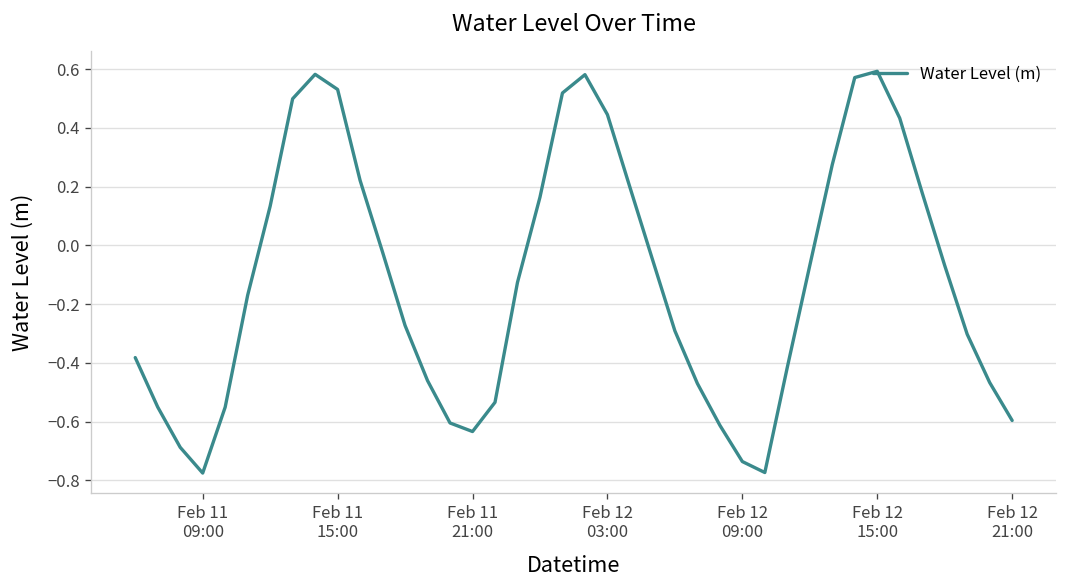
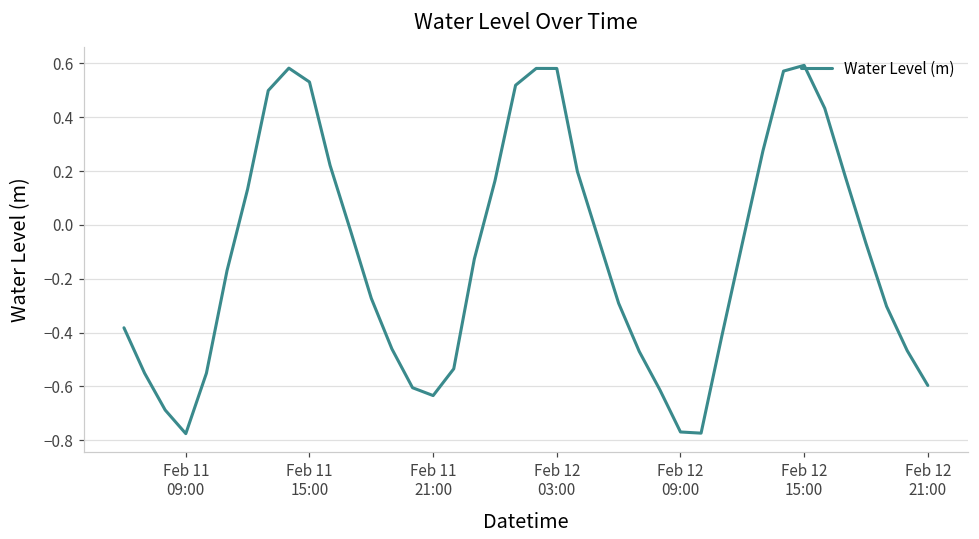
  {
    "Feb 11 09:00": -0.78,
    "Feb 11 15:00": 0.53,
    "Feb 11 21:00": -0.63,
-   "Feb 12 03:00": 0.44,
-   "Feb 12 09:00": -0.74,
+   "Feb 12 03:00": 0.58,
+   "Feb 12 09:00": -0.77,
    "Feb 12 15:00": 0.59,
    "Feb 12 21:00": -0.60
  }
